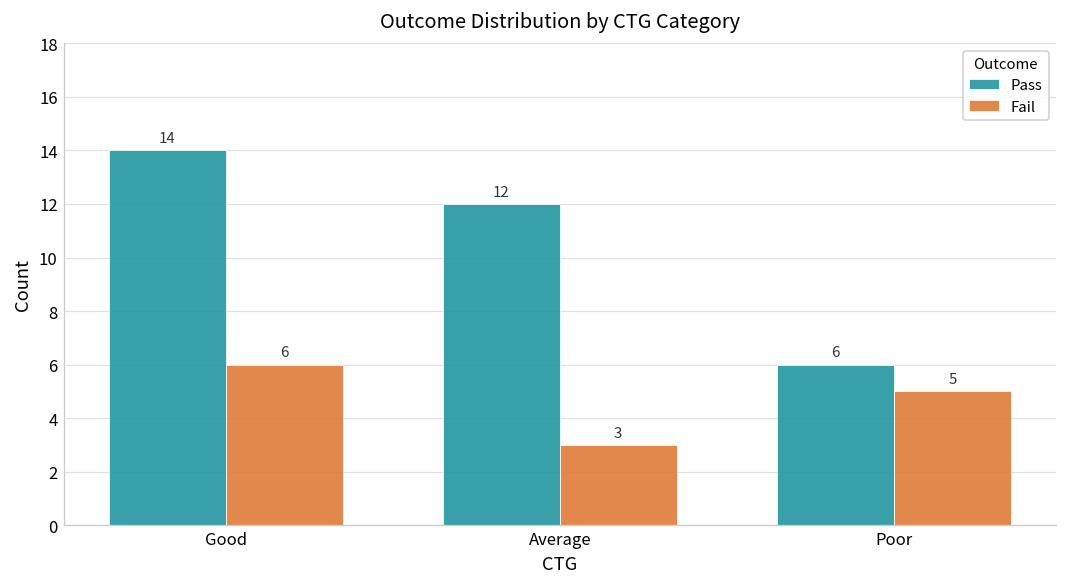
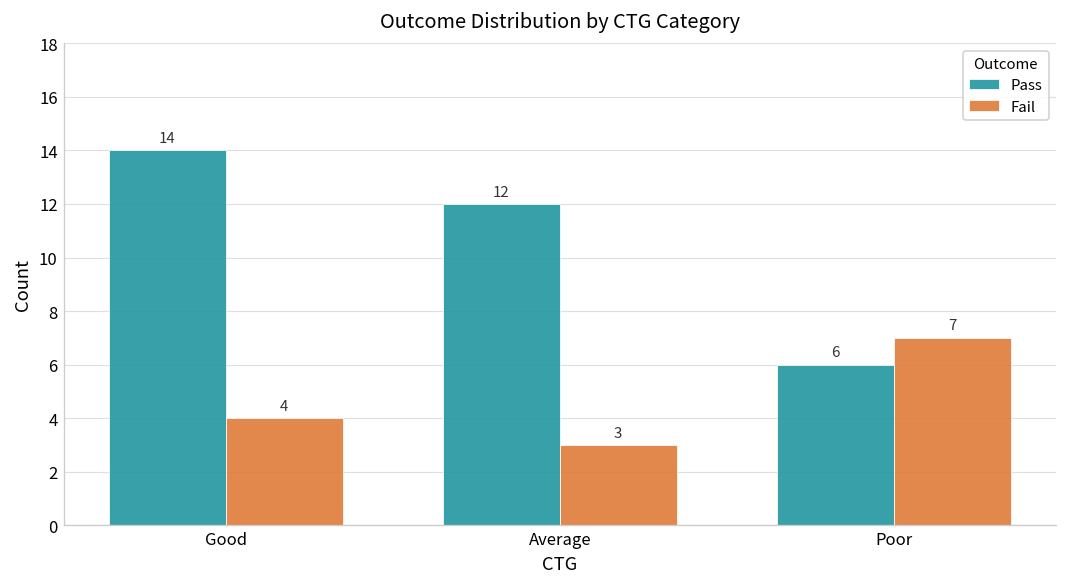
  {
    "Pass": {
      "Good": 14,
      "Average": 12,
      "Poor": 6
    },
    "Fail": {
-     "Good": 6,
+     "Good": 4,
      "Average": 3,
-     "Poor": 5
+     "Poor": 7
    }
  }
